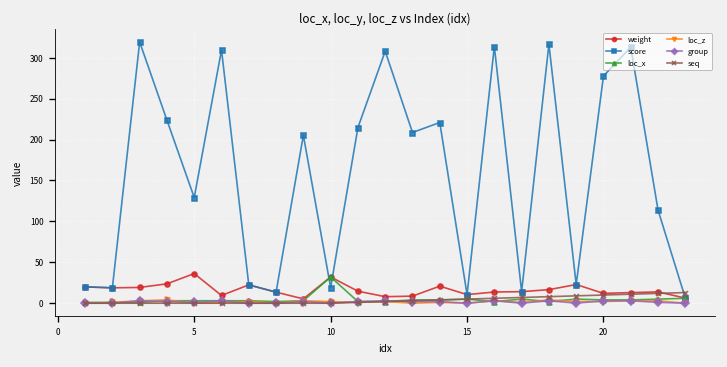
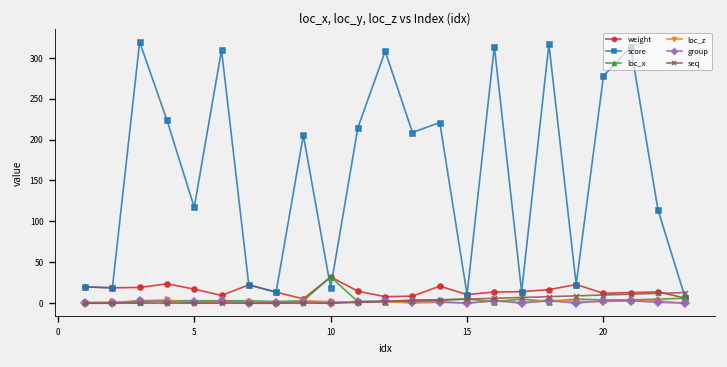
  {
    "weight": {
-     "5": 40
+     "5": 20
    },
    "score": {
-     "5": 130,
+     "5": 120,
      "10": 20,
      "20": 280
    }
  }
